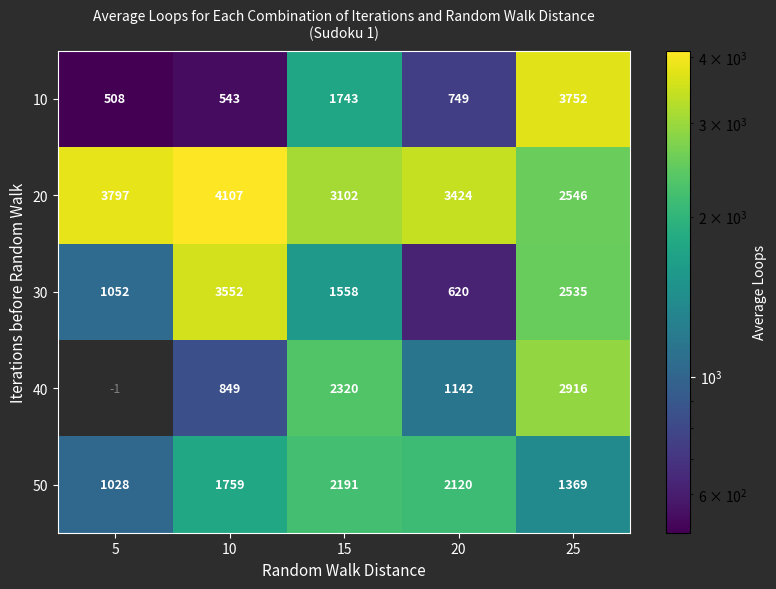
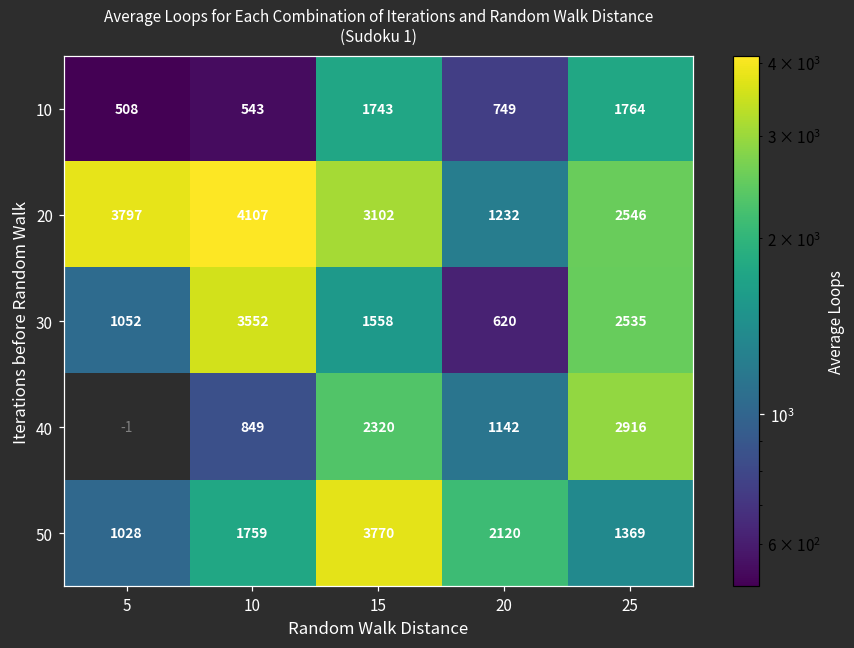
  {
    "10": {
      "5": 508,
      "10": 543,
      "15": 1743,
      "20": 749,
-     "25": 3752
+     "25": 1764
    },
    "20": {
      "5": 3797,
      "10": 4107,
      "15": 3102,
-     "20": 3424,
+     "20": 1232,
      "25": 2546
    },
    "30": {
      "5": 1052,
      "10": 3552,
      "15": 1558,
      "20": 620,
      "25": 2535
    },
    "40": {
      "10": 849,
      "15": 2320,
      "20": 1142,
      "25": 2916
    },
    "50": {
      "5": 1028,
      "10": 1759,
-     "15": 2191,
+     "15": 3770,
      "20": 2120,
      "25": 1369
    }
  }
